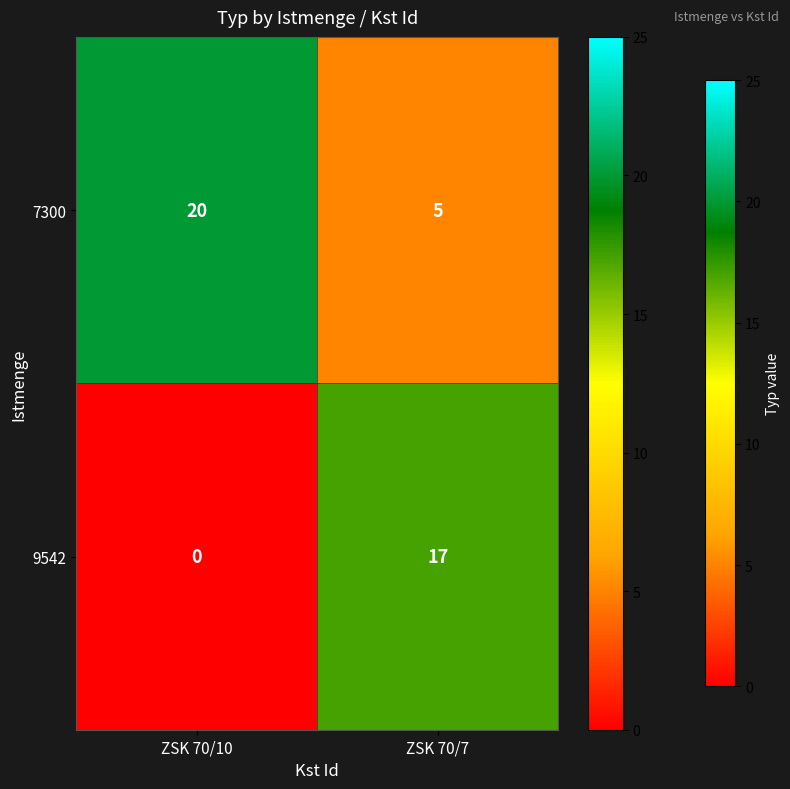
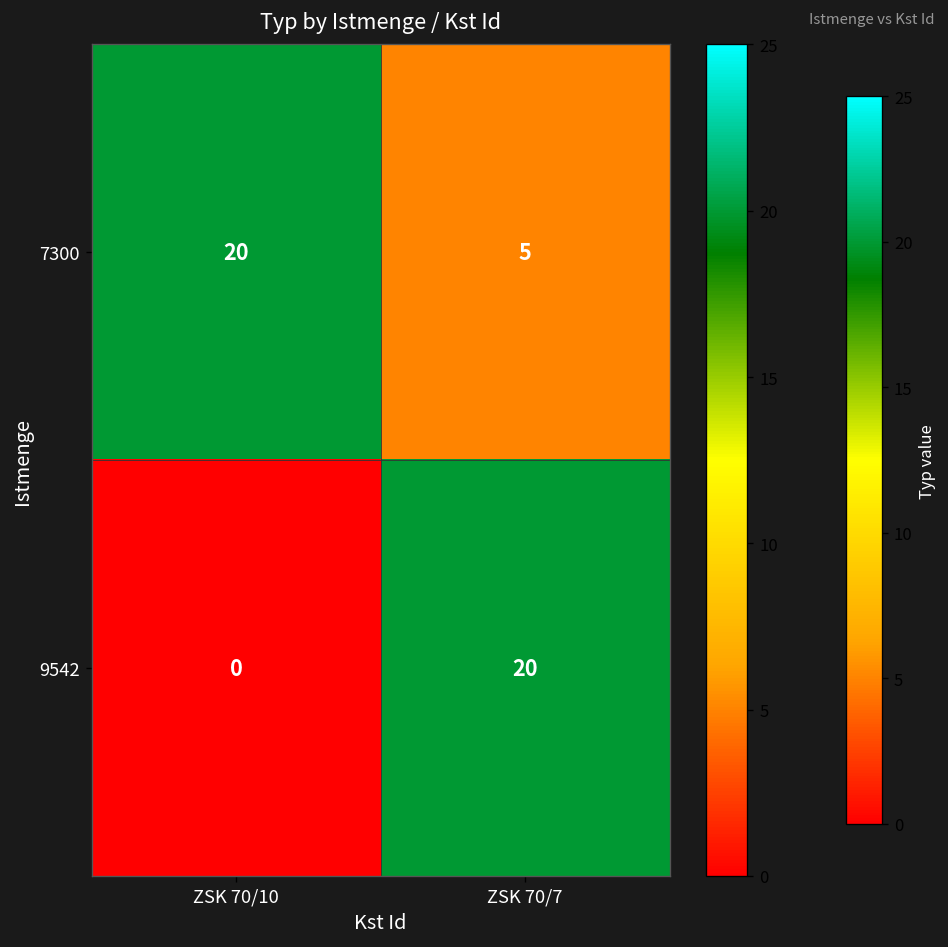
  {
    "7300": {
      "ZSK 70/10": 20,
      "ZSK 70/7": 5
    },
    "9542": {
      "ZSK 70/10": 0,
-     "ZSK 70/7": 17
+     "ZSK 70/7": 20
    }
  }
